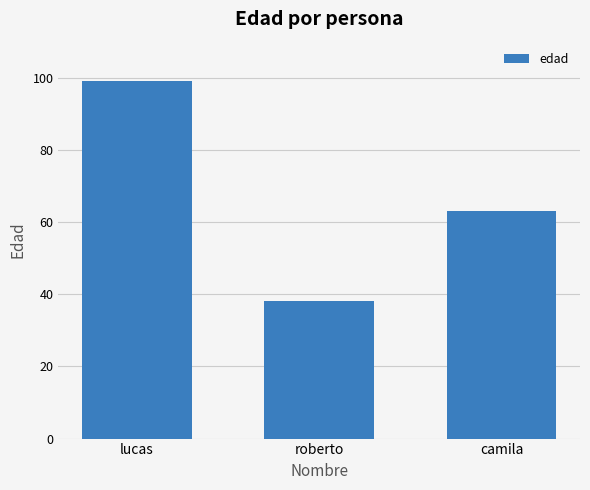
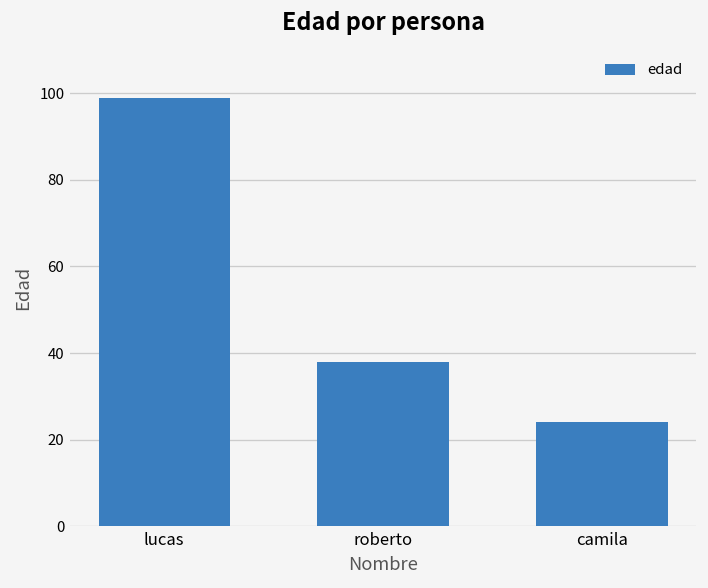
  {
    "lucas": 99,
    "roberto": 38,
-   "camila": 63
+   "camila": 24
  }
